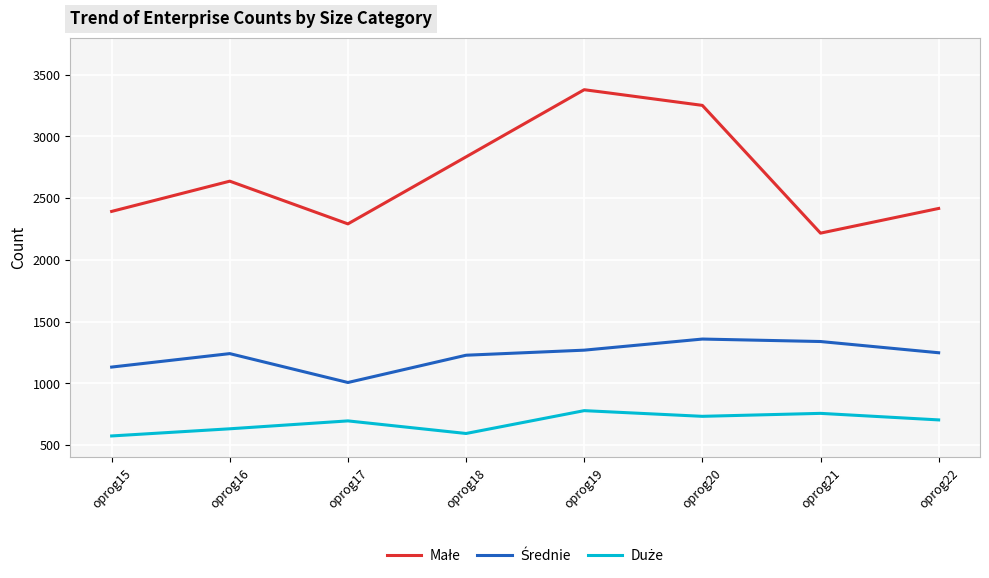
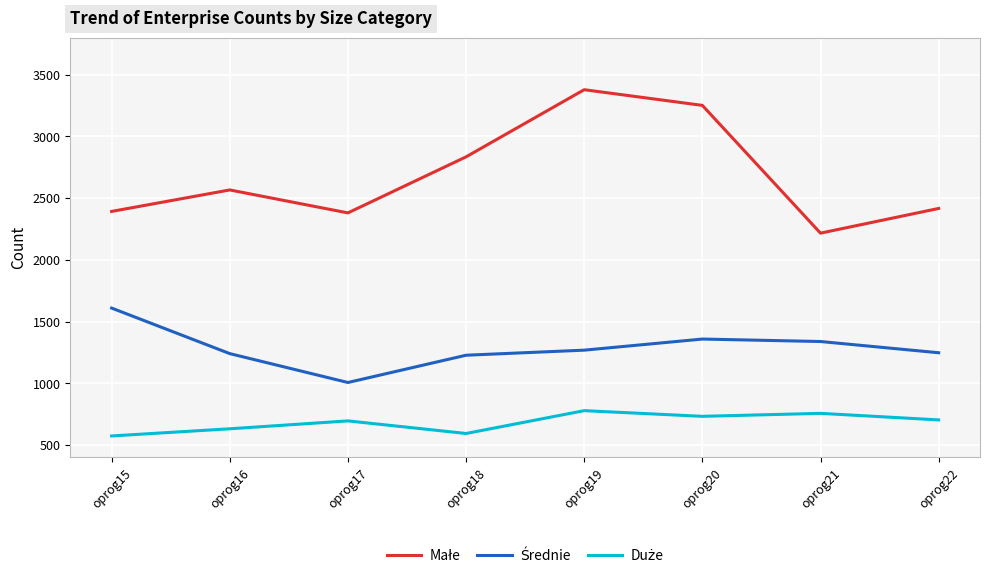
  {
    "Małe": {
      "oprog15": 2390,
-     "oprog16": 2640,
-     "oprog17": 2290,
+     "oprog16": 2570,
+     "oprog17": 2380,
      "oprog18": 2840,
      "oprog19": 3380,
      "oprog20": 3250,
      "oprog21": 2220,
      "oprog22": 2420
    },
    "Średnie": {
-     "oprog15": 1130,
+     "oprog15": 1610,
      "oprog16": 1240,
      "oprog17": 1010,
      "oprog18": 1230,
      "oprog19": 1270,
      "oprog20": 1360,
      "oprog21": 1340,
      "oprog22": 1250
    },
    "Duże": {
      "oprog15": 570,
      "oprog16": 630,
      "oprog17": 700,
      "oprog18": 590,
      "oprog19": 780,
      "oprog20": 730,
      "oprog21": 760,
      "oprog22": 700
    }
  }
